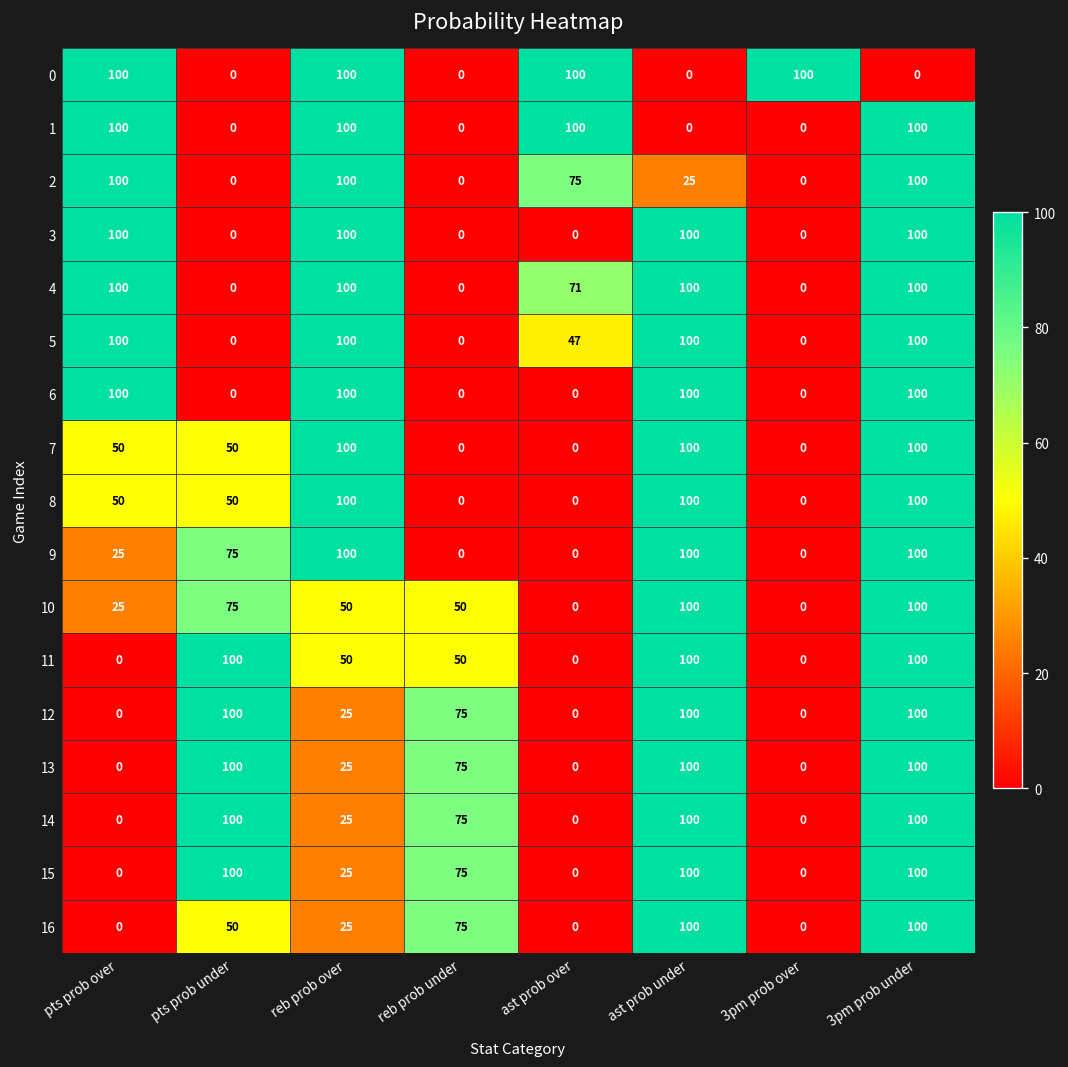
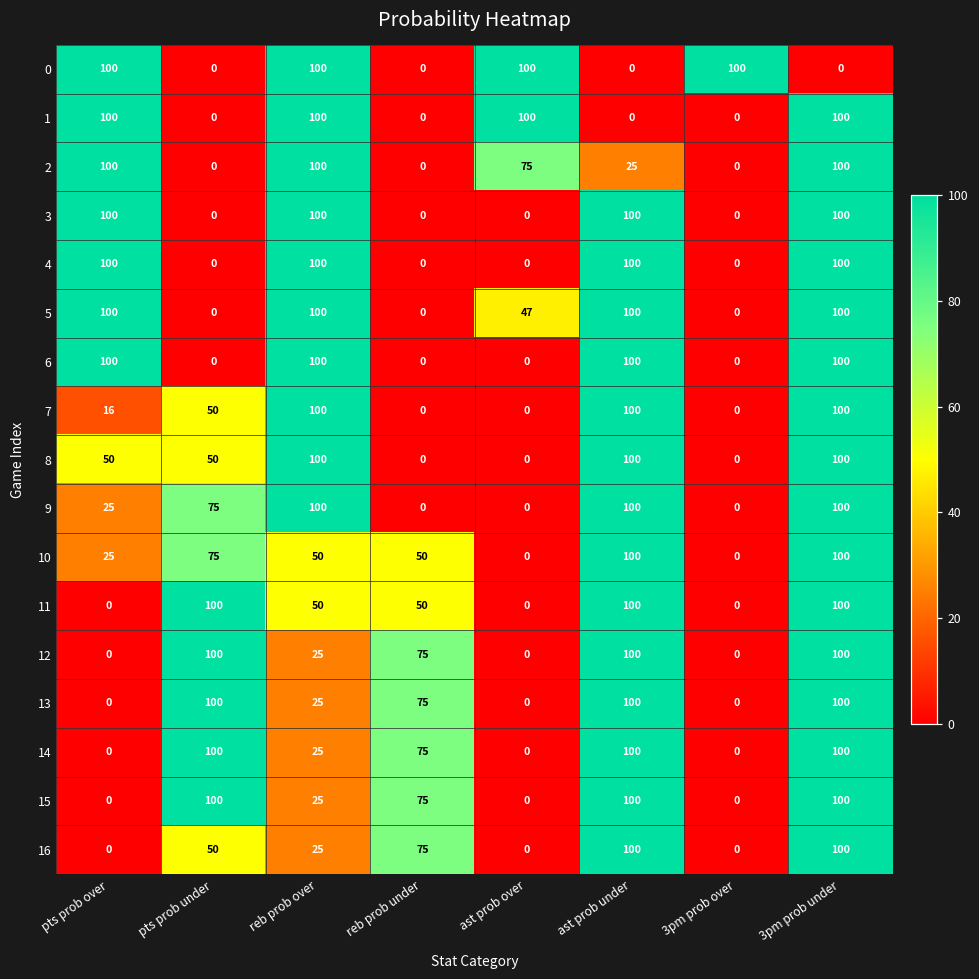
  {
    "0": {
      "pts prob over": 100,
      "pts prob under": 0,
      "reb prob over": 100,
      "reb prob under": 0,
      "ast prob over": 100,
      "ast prob under": 0,
      "3pm prob over": 100,
      "3pm prob under": 0
    },
    "1": {
      "pts prob over": 100,
      "pts prob under": 0,
      "reb prob over": 100,
      "reb prob under": 0,
      "ast prob over": 100,
      "ast prob under": 0,
      "3pm prob over": 0,
      "3pm prob under": 100
    },
    "2": {
      "pts prob over": 100,
      "pts prob under": 0,
      "reb prob over": 100,
      "reb prob under": 0,
      "ast prob over": 75,
      "ast prob under": 25,
      "3pm prob over": 0,
      "3pm prob under": 100
    },
    "3": {
      "pts prob over": 100,
      "pts prob under": 0,
      "reb prob over": 100,
      "reb prob under": 0,
      "ast prob over": 0,
      "ast prob under": 100,
      "3pm prob over": 0,
      "3pm prob under": 100
    },
    "4": {
      "pts prob over": 100,
      "pts prob under": 0,
      "reb prob over": 100,
      "reb prob under": 0,
-     "ast prob over": 71,
+     "ast prob over": 0,
      "ast prob under": 100,
      "3pm prob over": 0,
      "3pm prob under": 100
    },
    "5": {
      "pts prob over": 100,
      "pts prob under": 0,
      "reb prob over": 100,
      "reb prob under": 0,
      "ast prob over": 47,
      "ast prob under": 100,
      "3pm prob over": 0,
      "3pm prob under": 100
    },
    "6": {
      "pts prob over": 100,
      "pts prob under": 0,
      "reb prob over": 100,
      "reb prob under": 0,
      "ast prob over": 0,
      "ast prob under": 100,
      "3pm prob over": 0,
      "3pm prob under": 100
    },
    "7": {
-     "pts prob over": 50,
+     "pts prob over": 16,
      "pts prob under": 50,
      "reb prob over": 100,
      "reb prob under": 0,
      "ast prob over": 0,
      "ast prob under": 100,
      "3pm prob over": 0,
      "3pm prob under": 100
    },
    "8": {
      "pts prob over": 50,
      "pts prob under": 50,
      "reb prob over": 100,
      "reb prob under": 0,
      "ast prob over": 0,
      "ast prob under": 100,
      "3pm prob over": 0,
      "3pm prob under": 100
    },
    "9": {
      "pts prob over": 25,
      "pts prob under": 75,
      "reb prob over": 100,
      "reb prob under": 0,
      "ast prob over": 0,
      "ast prob under": 100,
      "3pm prob over": 0,
      "3pm prob under": 100
    },
    "10": {
      "pts prob over": 25,
      "pts prob under": 75,
      "reb prob over": 50,
      "reb prob under": 50,
      "ast prob over": 0,
      "ast prob under": 100,
      "3pm prob over": 0,
      "3pm prob under": 100
    },
    "11": {
      "pts prob over": 0,
      "pts prob under": 100,
      "reb prob over": 50,
      "reb prob under": 50,
      "ast prob over": 0,
      "ast prob under": 100,
      "3pm prob over": 0,
      "3pm prob under": 100
    },
    "12": {
      "pts prob over": 0,
      "pts prob under": 100,
      "reb prob over": 25,
      "reb prob under": 75,
      "ast prob over": 0,
      "ast prob under": 100,
      "3pm prob over": 0,
      "3pm prob under": 100
    },
    "13": {
      "pts prob over": 0,
      "pts prob under": 100,
      "reb prob over": 25,
      "reb prob under": 75,
      "ast prob over": 0,
      "ast prob under": 100,
      "3pm prob over": 0,
      "3pm prob under": 100
    },
    "14": {
      "pts prob over": 0,
      "pts prob under": 100,
      "reb prob over": 25,
      "reb prob under": 75,
      "ast prob over": 0,
      "ast prob under": 100,
      "3pm prob over": 0,
      "3pm prob under": 100
    },
    "15": {
      "pts prob over": 0,
      "pts prob under": 100,
      "reb prob over": 25,
      "reb prob under": 75,
      "ast prob over": 0,
      "ast prob under": 100,
      "3pm prob over": 0,
      "3pm prob under": 100
    },
    "16": {
      "pts prob over": 0,
      "pts prob under": 50,
      "reb prob over": 25,
      "reb prob under": 75,
      "ast prob over": 0,
      "ast prob under": 100,
      "3pm prob over": 0,
      "3pm prob under": 100
    }
  }
